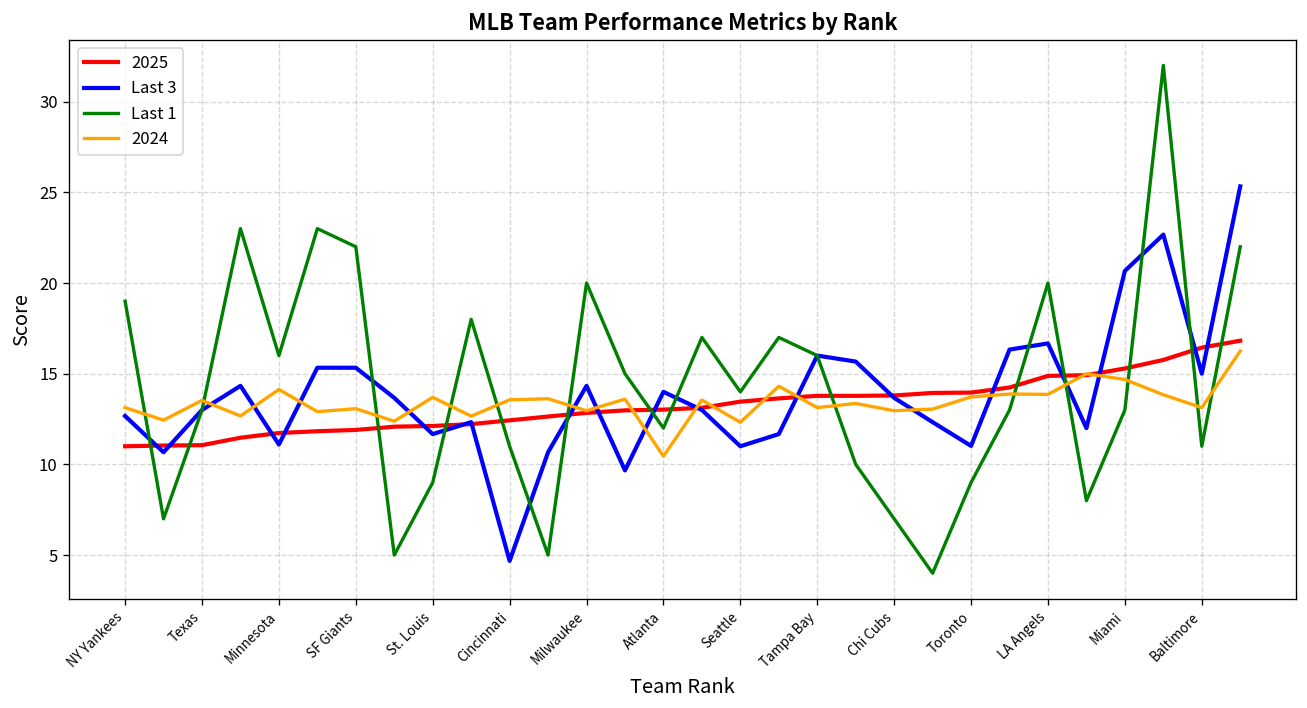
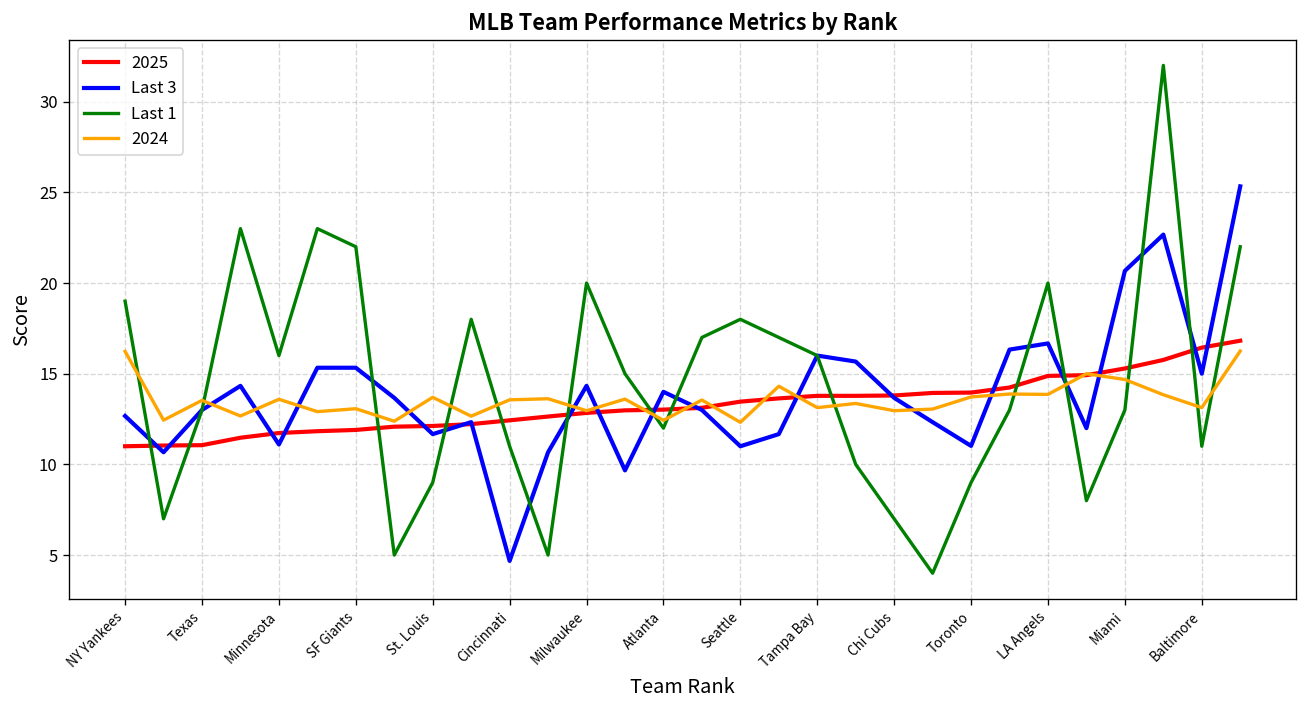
  {
    "2025": {
      "NY Yankees": 11.0,
      "Texas": 11.1,
      "Minnesota": 11.7,
      "SF Giants": 11.9,
      "St. Louis": 12.1,
      "Cincinnati": 12.4,
      "Atlanta": 13.0,
      "Seattle": 13.5,
      "Tampa Bay": 13.8,
      "Toronto": 14.0,
      "LA Angels": 14.9,
      "Miami": 15.3,
      "Baltimore": 16.4
    },
    "Last 3": {
      "NY Yankees": 12.7,
      "Minnesota": 11.1,
      "SF Giants": 15.3,
      "St. Louis": 11.7,
      "Cincinnati": 4.7,
      "Milwaukee": 14.3,
      "Atlanta": 14.0,
      "Seattle": 11.0,
      "Toronto": 11.0,
      "LA Angels": 16.7,
      "Miami": 20.7,
      "Baltimore": 15.0
    },
    "Last 1": {
      "NY Yankees": 19,
      "Minnesota": 16,
      "SF Giants": 22,
      "St. Louis": 9,
      "Cincinnati": 11,
      "Milwaukee": 20,
      "Atlanta": 12,
-     "Seattle": 14,
+     "Seattle": 18,
      "Chi Cubs": 7,
      "Toronto": 9,
      "LA Angels": 20,
      "Miami": 13,
      "Baltimore": 11
    },
    "2024": {
-     "NY Yankees": 13.1,
+     "NY Yankees": 16.2,
      "Texas": 13.5,
-     "Minnesota": 14.1,
+     "Minnesota": 13.6,
      "SF Giants": 13.1,
      "St. Louis": 13.7,
      "Cincinnati": 13.6,
-     "Atlanta": 10.5,
+     "Atlanta": 12.4,
      "Seattle": 12.3,
      "Tampa Bay": 13.1,
      "Chi Cubs": 13.0,
      "Toronto": 13.7,
      "LA Angels": 13.9,
      "Miami": 14.7,
      "Baltimore": 13.1
    }
  }
